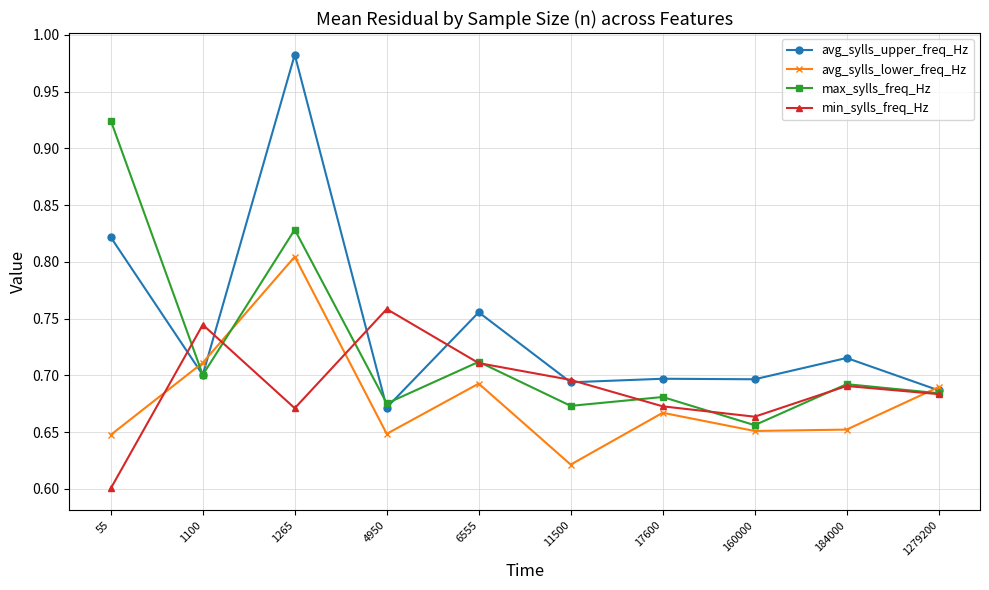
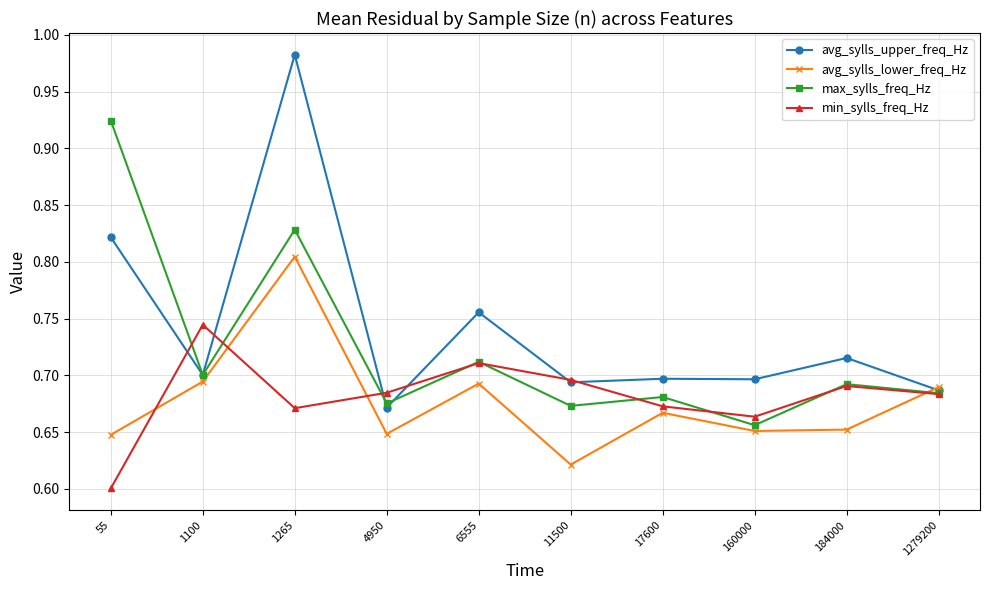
  {
    "avg_sylls_upper_freq_Hz": {
      "55": 0.822,
      "1265": 0.983,
      "4950": 0.672,
      "6555": 0.756,
      "17600": 0.697,
      "160000": 0.697,
      "184000": 0.715,
      "1279200": 0.687
    },
    "avg_sylls_lower_freq_Hz": {
      "55": 0.648,
-     "1100": 0.711,
+     "1100": 0.695,
      "1265": 0.805,
      "4950": 0.648,
      "6555": 0.693,
      "11500": 0.621,
      "17600": 0.667,
      "160000": 0.651,
      "184000": 0.652,
      "1279200": 0.690
    },
    "max_sylls_freq_Hz": {
      "55": 0.924,
      "1265": 0.828,
      "4950": 0.675,
      "11500": 0.673,
      "17600": 0.681,
      "160000": 0.656
    },
    "min_sylls_freq_Hz": {
      "55": 0.600,
      "1100": 0.745,
      "1265": 0.671,
-     "4950": 0.758,
+     "4950": 0.685,
      "17600": 0.673,
      "160000": 0.664
    }
  }
